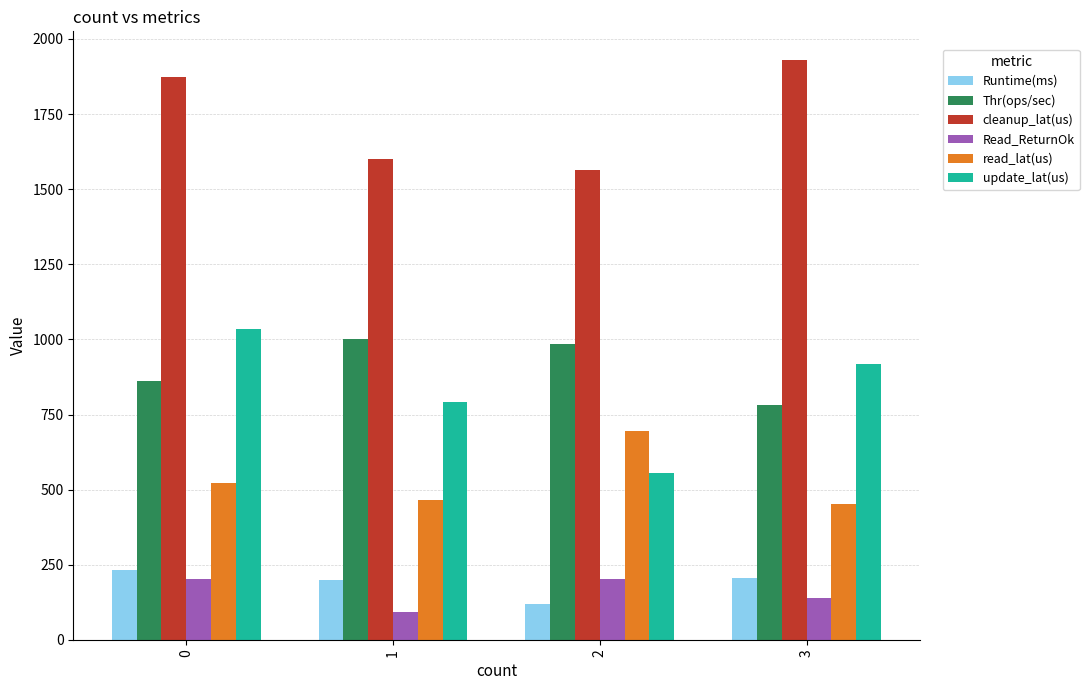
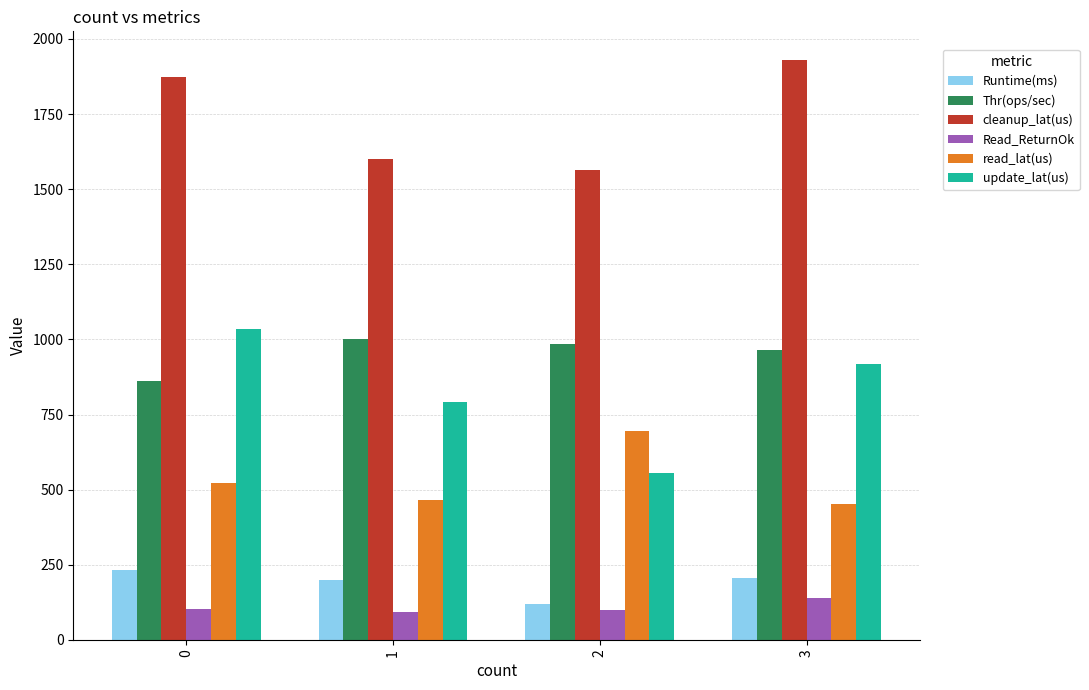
  {
    "Runtime(ms)": {
      "0": 230,
      "1": 200,
      "2": 120,
      "3": 210
    },
    "Thr(ops/sec)": {
      "0": 860,
      "1": 1000,
      "2": 990,
-     "3": 780
+     "3": 970
    },
    "cleanup_lat(us)": {
      "0": 1870,
      "1": 1600,
      "2": 1560,
      "3": 1930
    },
    "Read_ReturnOk": {
-     "0": 200,
+     "0": 100,
      "1": 90,
-     "2": 200,
+     "2": 100,
      "3": 140
    },
    "read_lat(us)": {
      "0": 520,
      "1": 470,
      "2": 700,
      "3": 450
    },
    "update_lat(us)": {
      "0": 1030,
      "1": 790,
      "2": 560,
      "3": 920
    }
  }
